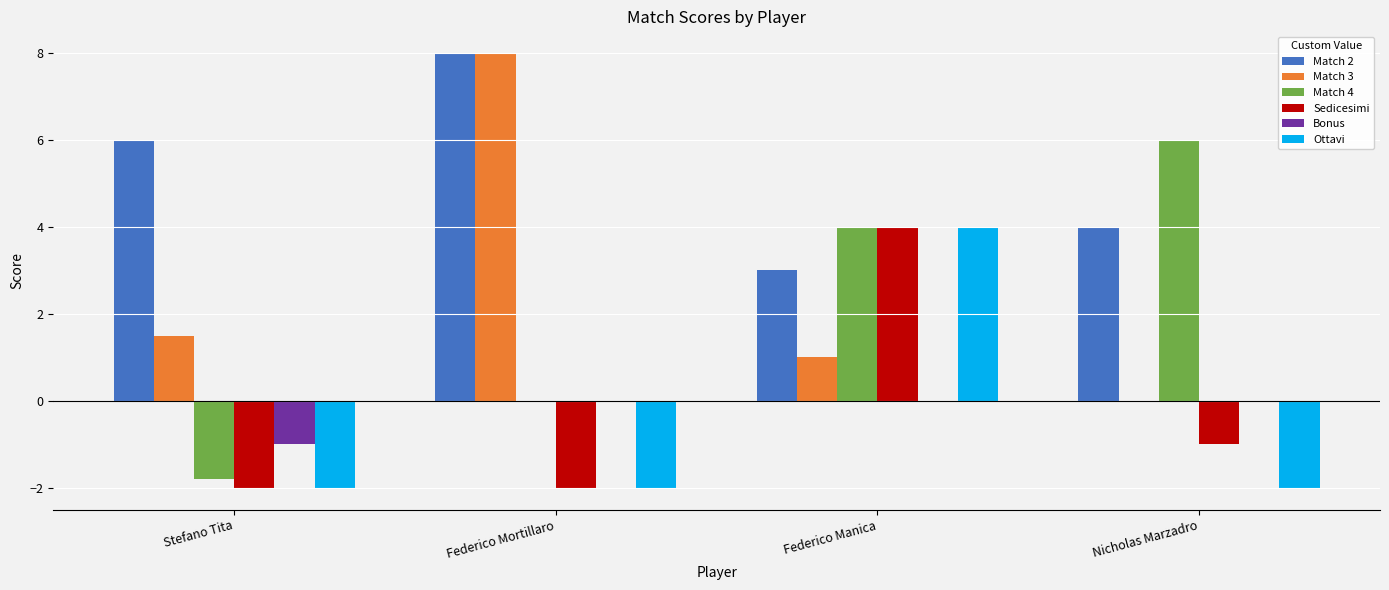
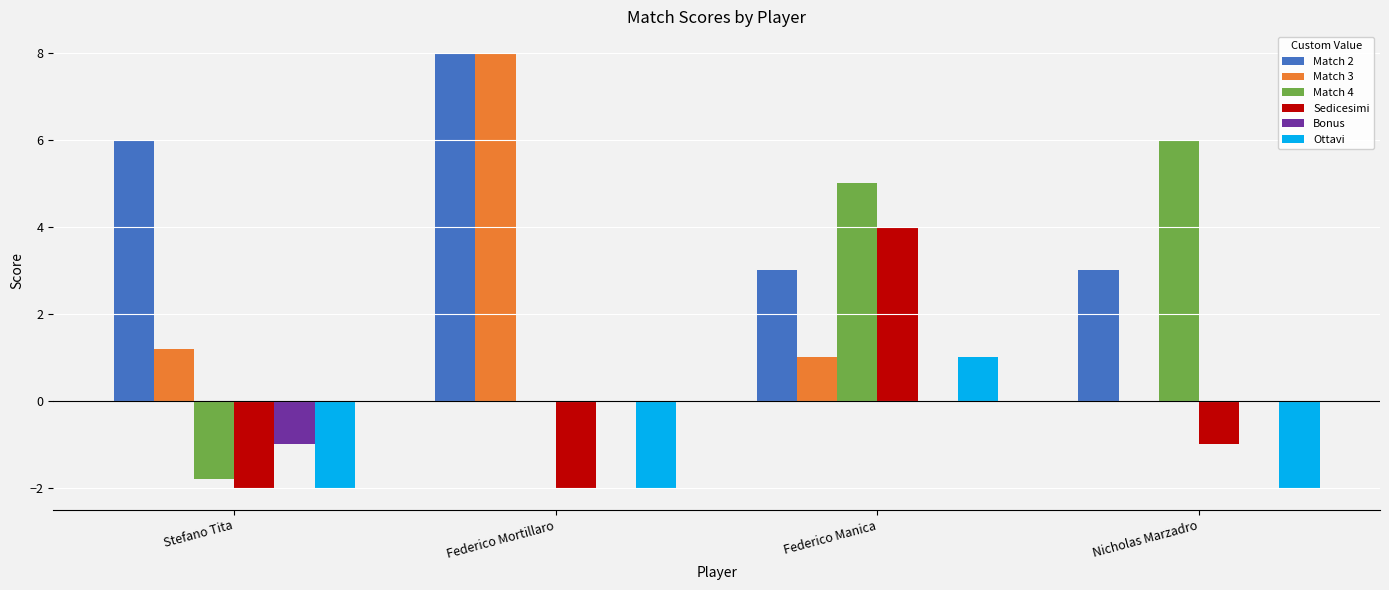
  {
    "Match 2": {
      "Stefano Tita": 6,
      "Federico Mortillaro": 8,
      "Federico Manica": 3,
-     "Nicholas Marzadro": 4
+     "Nicholas Marzadro": 3
    },
    "Match 3": {
-     "Stefano Tita": 1.5,
+     "Stefano Tita": 1.2,
      "Federico Mortillaro": 8.0,
      "Federico Manica": 1.0,
      "Nicholas Marzadro": 0.0
    },
    "Match 4": {
      "Stefano Tita": -1.8,
      "Federico Mortillaro": 0,
-     "Federico Manica": 4,
+     "Federico Manica": 5,
      "Nicholas Marzadro": 6
    },
    "Sedicesimi": {
      "Stefano Tita": -2.0,
      "Federico Mortillaro": -2.0,
      "Federico Manica": 4.0,
      "Nicholas Marzadro": -1.0
    },
    "Bonus": {
      "Stefano Tita": -1.0,
      "Federico Mortillaro": 0.0,
      "Federico Manica": 0.0,
      "Nicholas Marzadro": 0.0
    },
    "Ottavi": {
      "Stefano Tita": -2,
      "Federico Mortillaro": -2,
-     "Federico Manica": 4,
+     "Federico Manica": 1,
      "Nicholas Marzadro": -2
    }
  }
